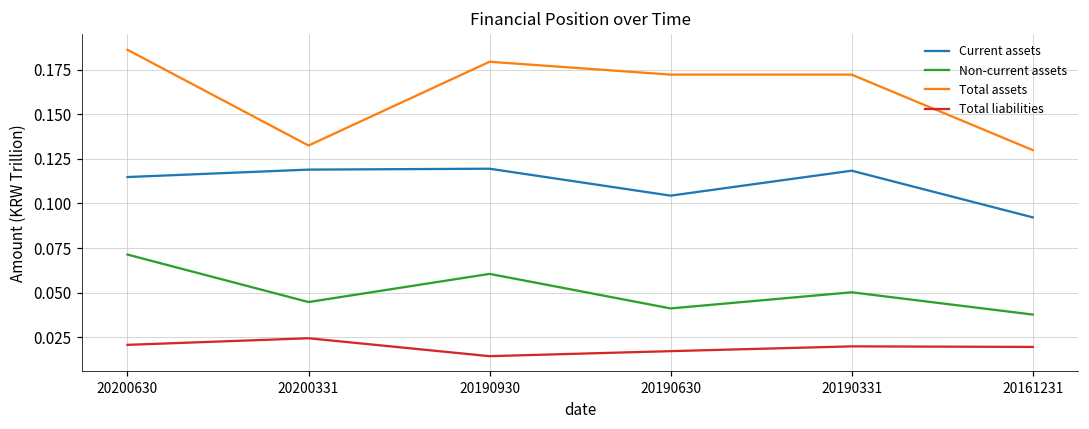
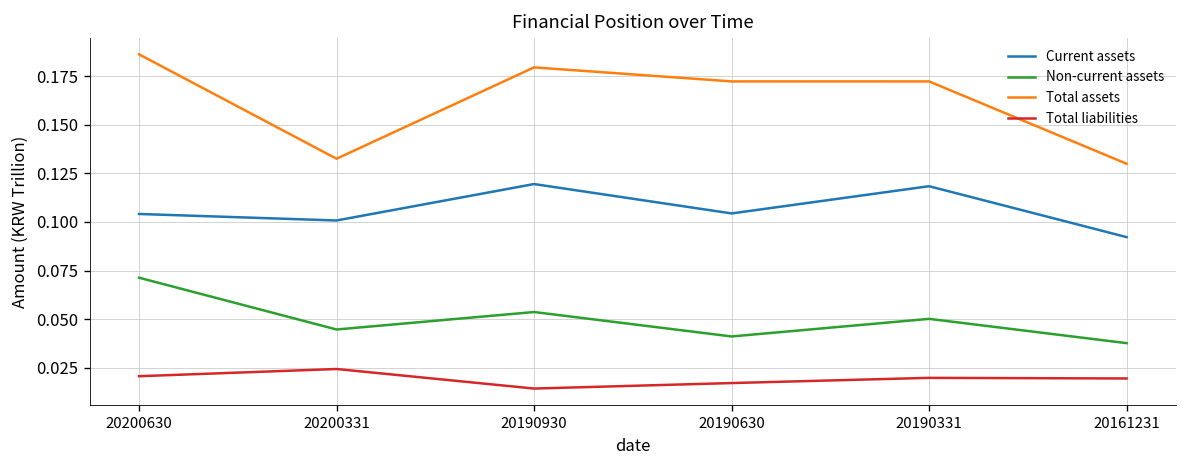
  {
    "Current assets": {
-     "20200630": 0.115,
-     "20200331": 0.119,
+     "20200630": 0.104,
+     "20200331": 0.101,
      "20190930": 0.120,
      "20190630": 0.104,
      "20190331": 0.118,
      "20161231": 0.092
    },
    "Non-current assets": {
      "20200630": 0.071,
      "20200331": 0.045,
-     "20190930": 0.061,
+     "20190930": 0.054,
      "20190630": 0.041,
      "20190331": 0.050,
      "20161231": 0.038
    },
    "Total assets": {
      "20200630": 0.186,
      "20200331": 0.133,
      "20190930": 0.179,
      "20190630": 0.172,
      "20190331": 0.172,
      "20161231": 0.130
    },
    "Total liabilities": {
      "20200630": 0.021,
      "20200331": 0.024,
      "20190930": 0.014,
      "20190630": 0.017,
      "20190331": 0.020,
      "20161231": 0.020
    }
  }
